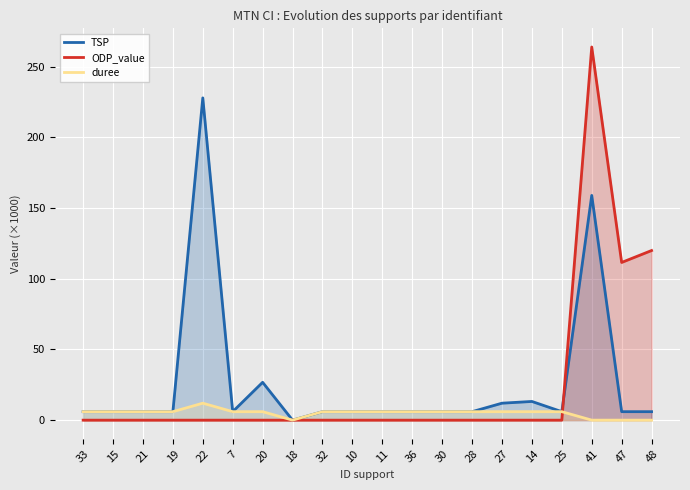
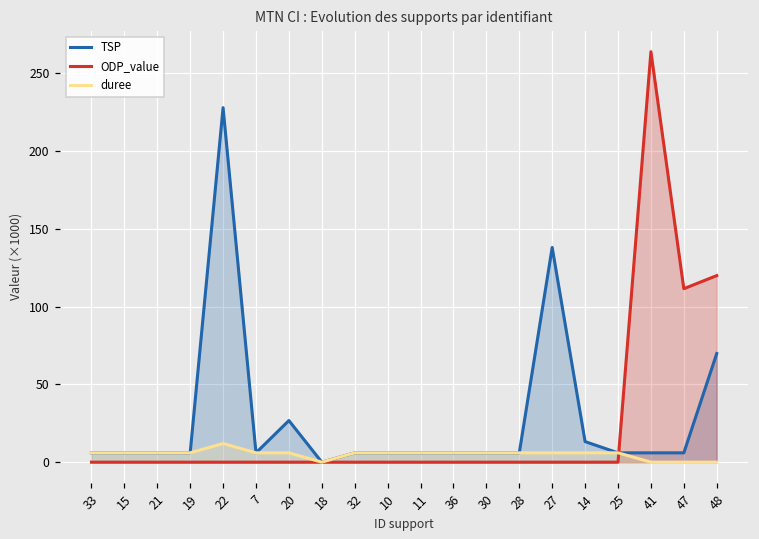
  {
    "TSP": {
      "22": 228,
      "20": 27,
-     "27": 12,
+     "27": 138,
      "14": 13,
-     "41": 159,
+     "41": 6,
      "47": 6,
-     "48": 6
+     "48": 70
    },
    "ODP_value": {
      "33": 0,
      "15": 0,
      "21": 0,
      "19": 0,
      "22": 0,
      "7": 0,
      "20": 0,
      "32": 0,
      "10": 0,
      "11": 0,
      "36": 0,
      "30": 0,
      "28": 0,
      "27": 0,
      "14": 0,
      "25": 0,
      "41": 264,
      "47": 112,
      "48": 120
    },
    "duree": {
      "22": 12,
      "20": 6,
      "27": 6,
      "14": 6,
      "41": 0,
      "47": 0,
      "48": 0
    }
  }
